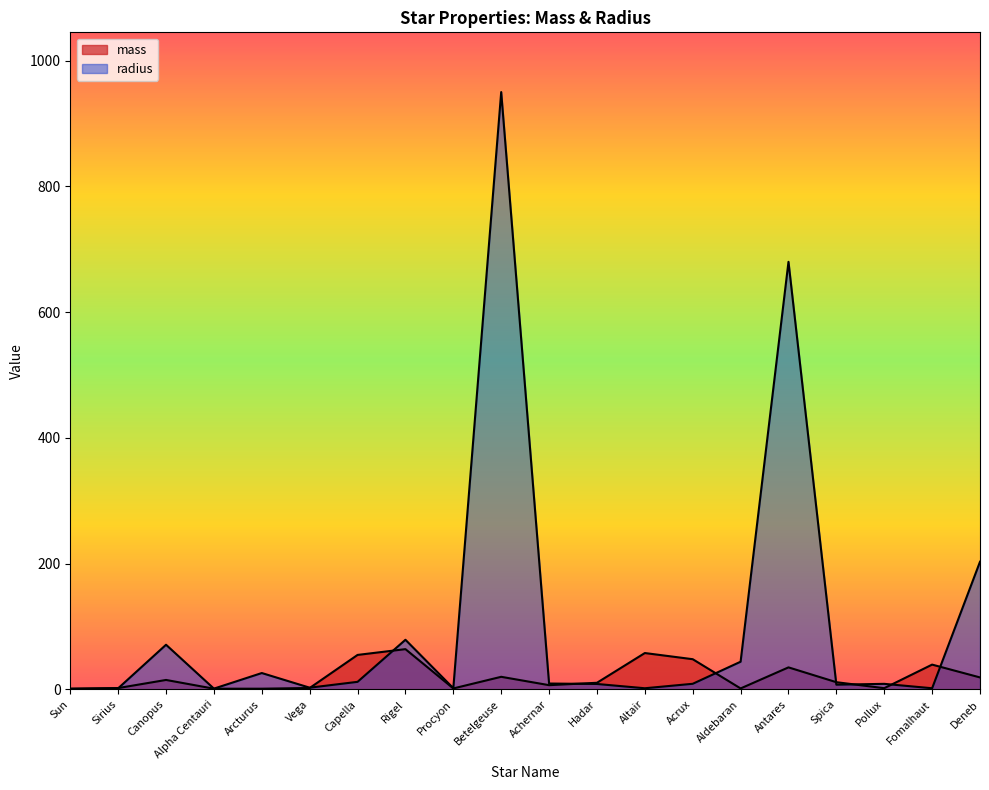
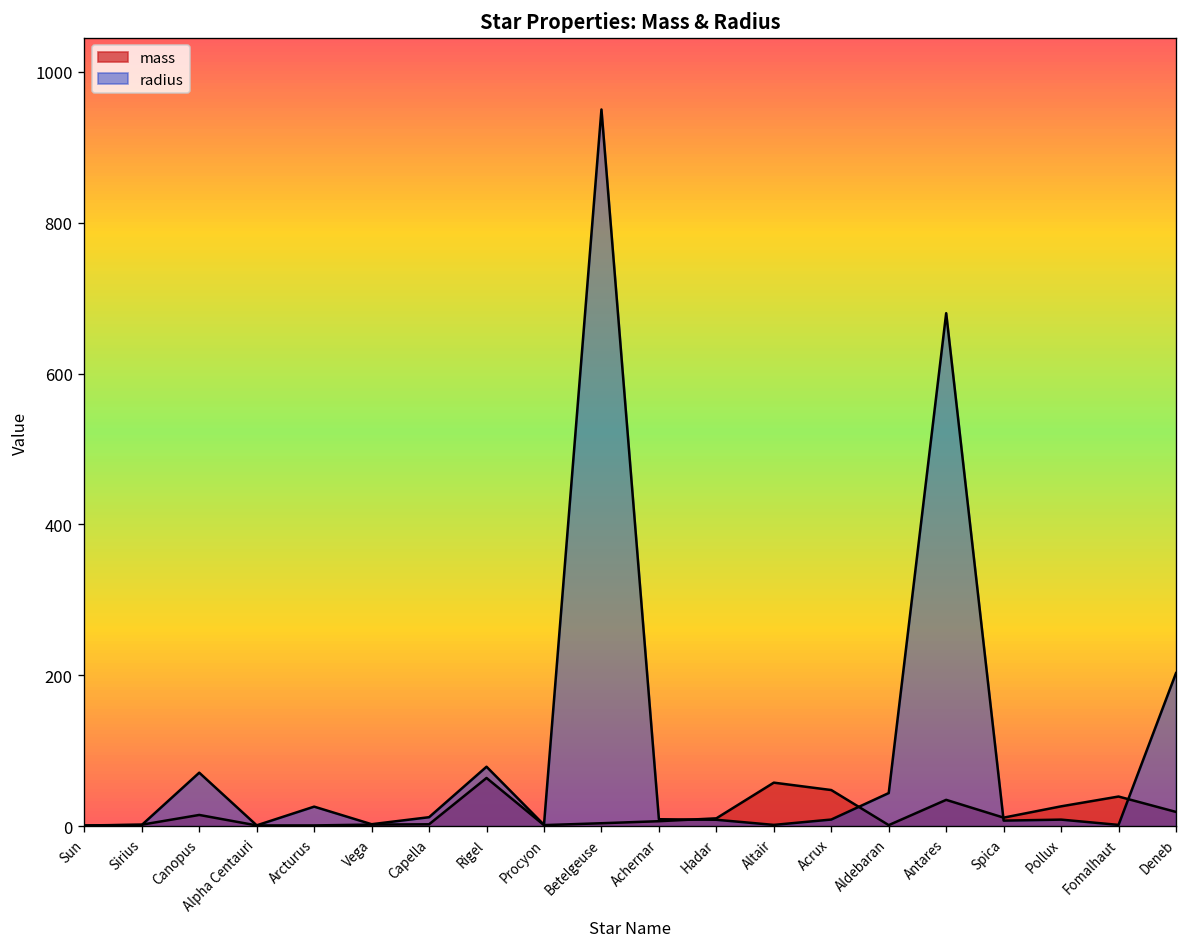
  {
    "mass": {
      "Canopus": 20,
      "Arcturus": 0,
-     "Capella": 50,
+     "Capella": 0,
      "Rigel": 60,
-     "Betelgeuse": 20,
+     "Betelgeuse": 0,
      "Altair": 60,
      "Acrux": 50,
      "Aldebaran": 0,
      "Antares": 40,
-     "Pollux": 0,
+     "Pollux": 30,
      "Fomalhaut": 40,
      "Deneb": 20
    },
    "radius": {
      "Canopus": 70,
      "Arcturus": 30,
      "Capella": 10,
      "Rigel": 80,
      "Betelgeuse": 950,
      "Altair": 0,
      "Acrux": 10,
      "Aldebaran": 40,
      "Antares": 680,
      "Pollux": 10,
      "Fomalhaut": 0,
      "Deneb": 200
    }
  }
